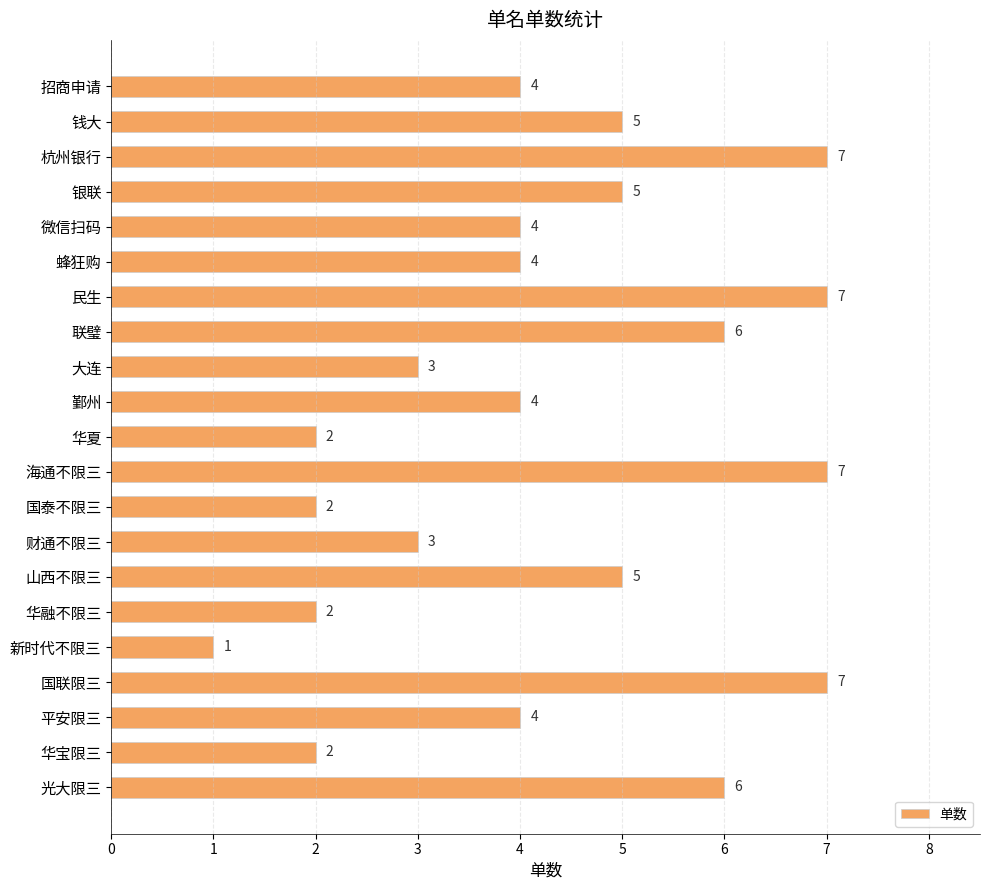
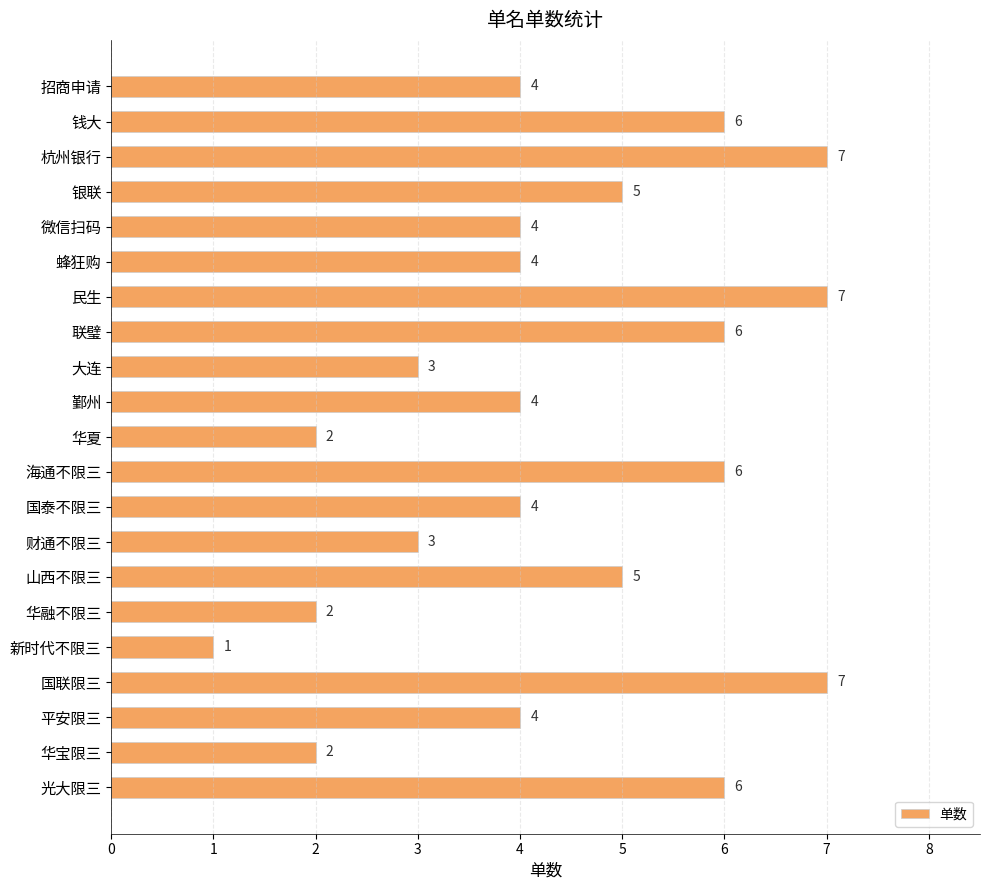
  {
    "招商申请": 4,
-   "钱大": 5,
+   "钱大": 6,
    "杭州银行": 7,
    "银联": 5,
    "微信扫码": 4,
    "蜂狂购": 4,
    "民生": 7,
    "联璧": 6,
    "大连": 3,
    "鄞州": 4,
    "华夏": 2,
-   "海通不限三": 7,
-   "国泰不限三": 2,
+   "海通不限三": 6,
+   "国泰不限三": 4,
    "财通不限三": 3,
    "山西不限三": 5,
    "华融不限三": 2,
    "新时代不限三": 1,
    "国联限三": 7,
    "平安限三": 4,
    "华宝限三": 2,
    "光大限三": 6
  }
